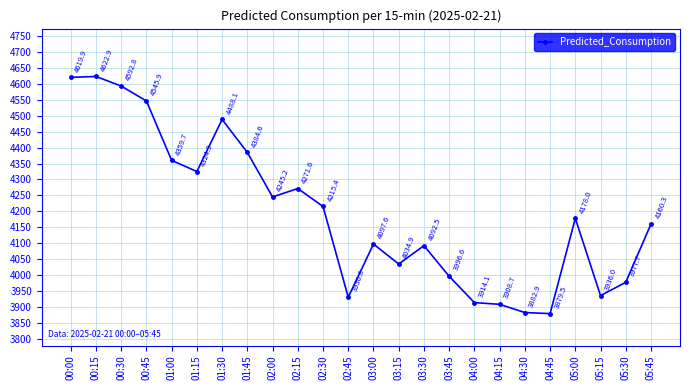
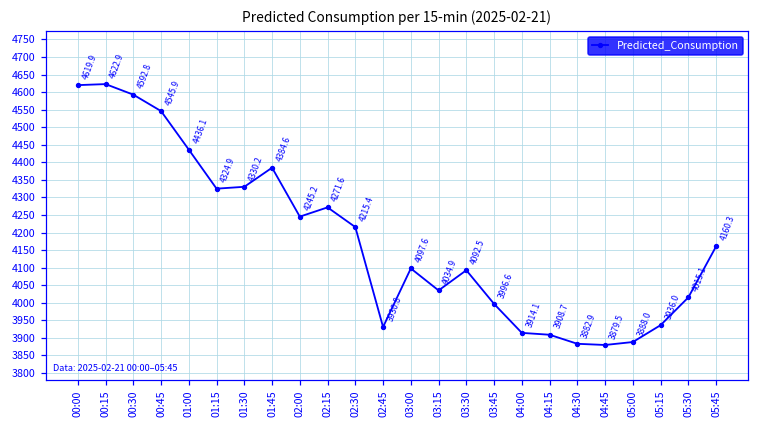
  {
    "00:00": 4619.9,
    "00:15": 4622.9,
    "00:30": 4592.8,
    "00:45": 4545.9,
-   "01:00": 4359.7,
+   "01:00": 4436.1,
    "01:15": 4324.9,
-   "01:30": 4488.1,
+   "01:30": 4330.2,
    "01:45": 4384.6,
    "02:00": 4245.2,
    "02:15": 4271.6,
    "02:30": 4215.4,
    "02:45": 3930.8,
    "03:00": 4097.6,
    "03:15": 4034.9,
    "03:30": 4092.5,
    "03:45": 3996.6,
    "04:00": 3914.1,
    "04:15": 3908.7,
    "04:30": 3882.9,
    "04:45": 3879.5,
-   "05:00": 4178.0,
+   "05:00": 3888.0,
    "05:15": 3936.0,
-   "05:30": 3977.7,
+   "05:30": 4015.1,
    "05:45": 4160.3
  }
